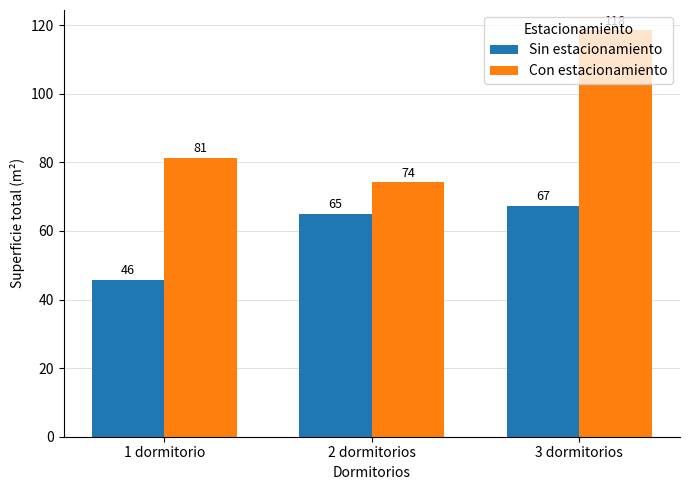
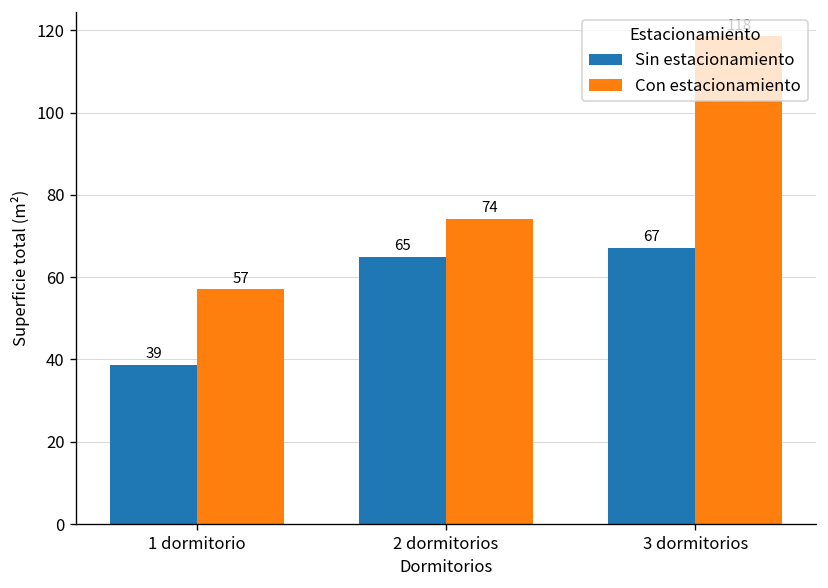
  {
    "Sin estacionamiento": {
-     "1 dormitorio": 46,
+     "1 dormitorio": 39,
      "2 dormitorios": 65,
      "3 dormitorios": 67
    },
    "Con estacionamiento": {
-     "1 dormitorio": 81,
+     "1 dormitorio": 57,
      "2 dormitorios": 74
    }
  }
